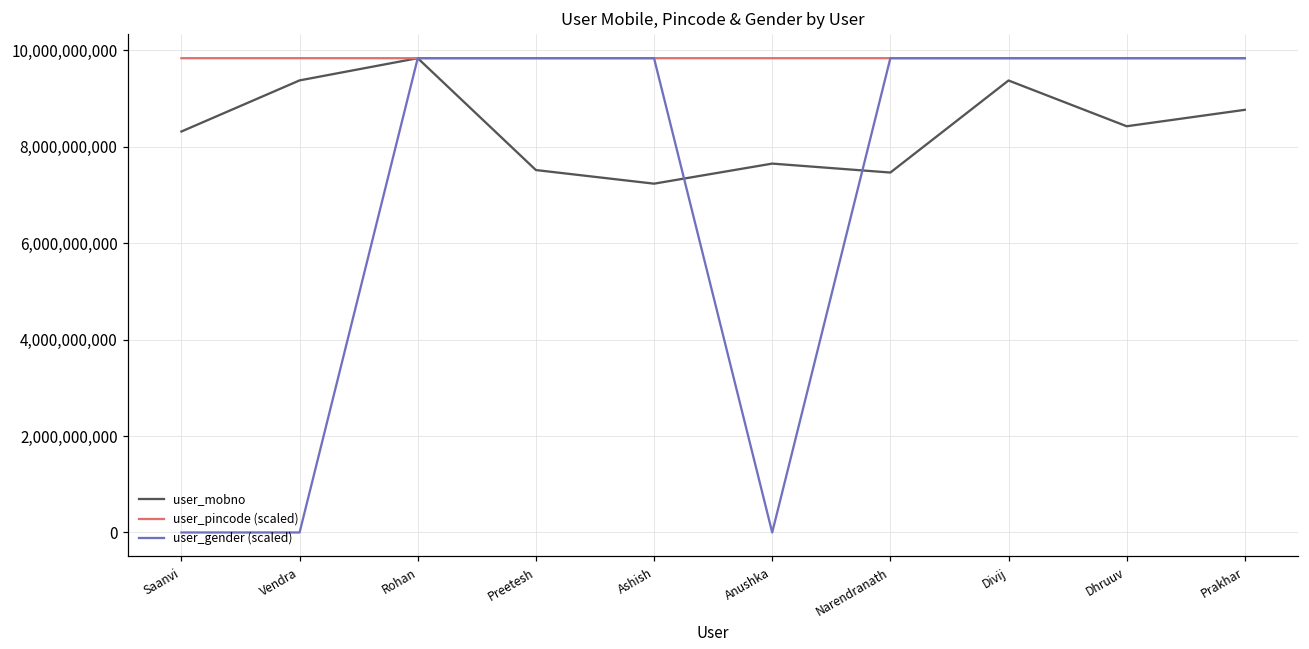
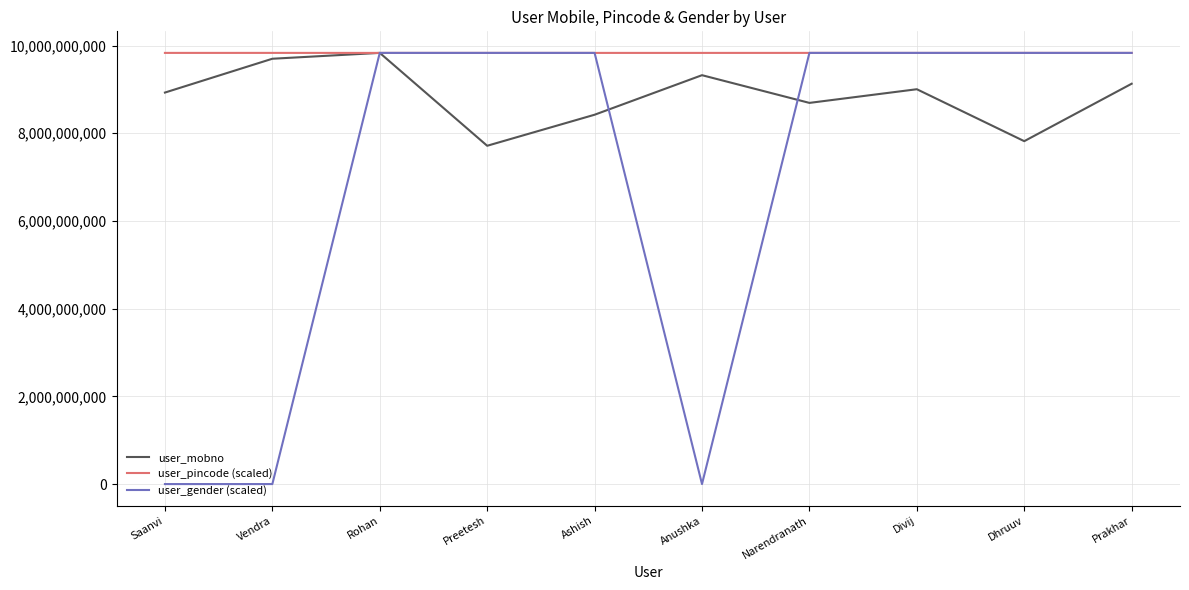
  {
    "user_mobno": {
-     "Saanvi": "8,300,000,000",
-     "Vendra": "9,400,000,000",
-     "Preetesh": "7,500,000,000",
-     "Ashish": "7,200,000,000",
-     "Anushka": "7,600,000,000",
-     "Narendranath": "7,500,000,000",
-     "Divij": "9,400,000,000",
-     "Dhruuv": "8,400,000,000",
-     "Prakhar": "8,800,000,000"
+     "Saanvi": "8,900,000,000",
+     "Vendra": "9,700,000,000",
+     "Preetesh": "7,700,000,000",
+     "Ashish": "8,400,000,000",
+     "Anushka": "9,300,000,000",
+     "Narendranath": "8,700,000,000",
+     "Divij": "9,000,000,000",
+     "Dhruuv": "7,800,000,000",
+     "Prakhar": "9,100,000,000"
    },
    "user_pincode (scaled)": {
      "Saanvi": "9,800,000,000",
      "Vendra": "9,800,000,000",
      "Anushka": "9,800,000,000"
    },
    "user_gender (scaled)": {
      "Saanvi": "0",
      "Vendra": "0",
      "Anushka": "0"
    }
  }
